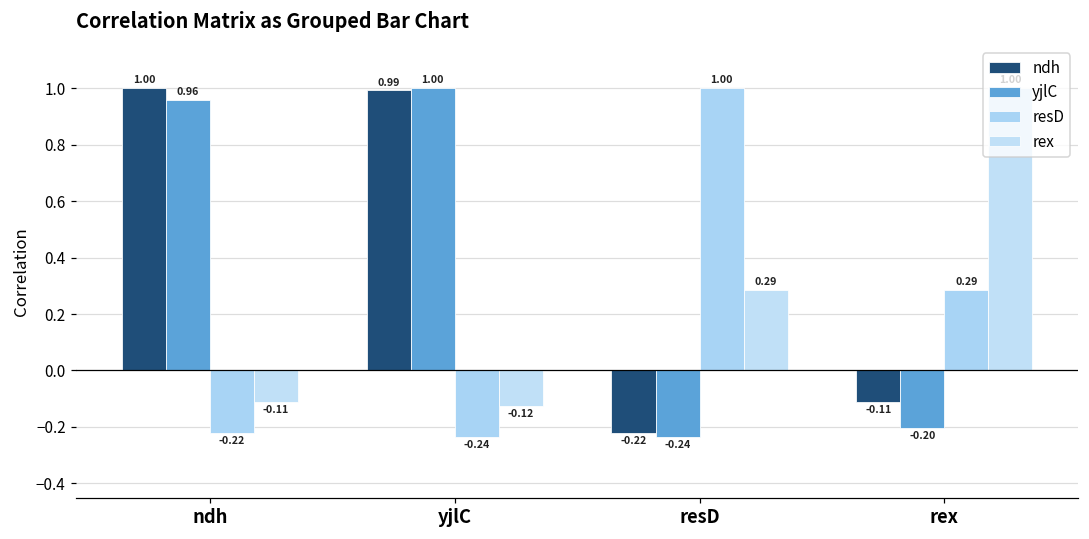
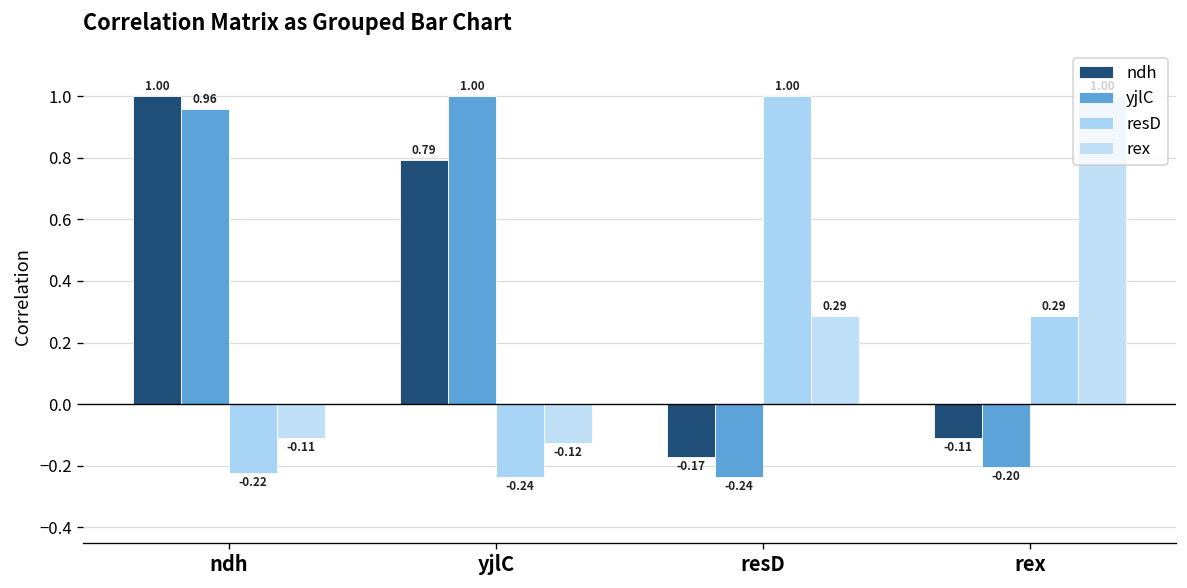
  {
    "ndh": {
      "ndh": 1.00,
-     "yjlC": 0.99,
-     "resD": -0.22,
+     "yjlC": 0.79,
+     "resD": -0.17,
      "rex": -0.11
    },
    "yjlC": {
      "ndh": 0.96,
      "yjlC": 1.00,
      "resD": -0.24,
      "rex": -0.20
    }
  }
